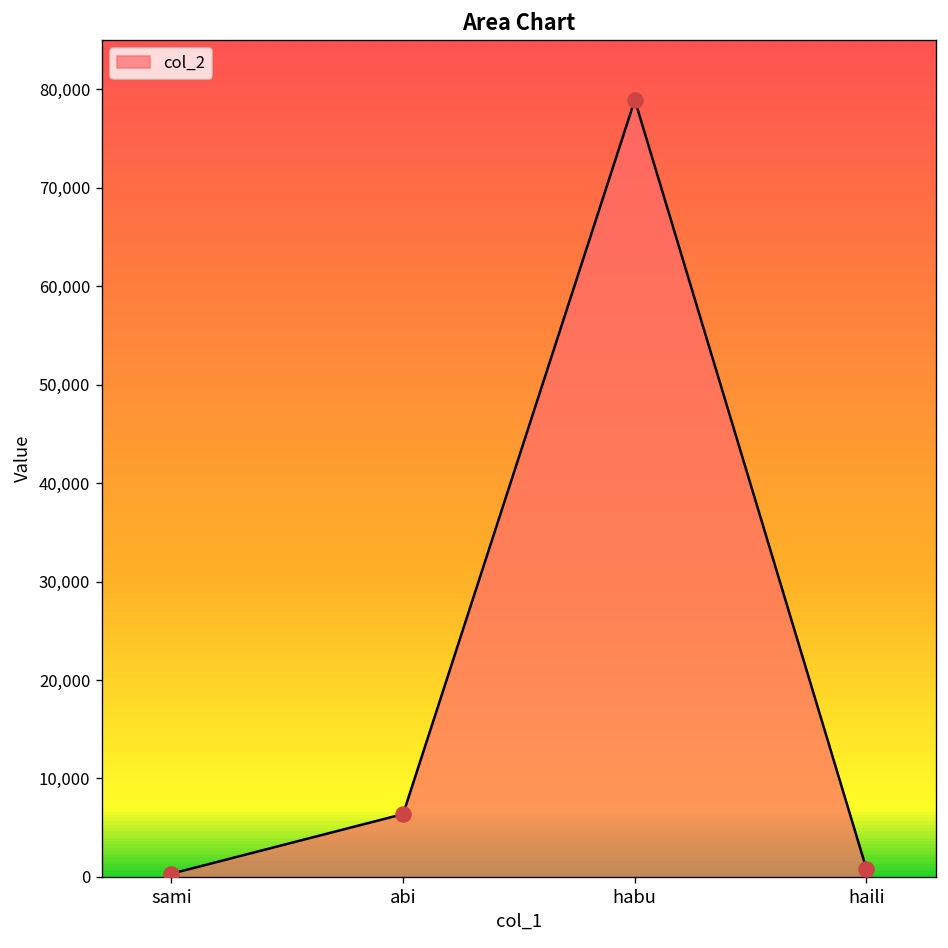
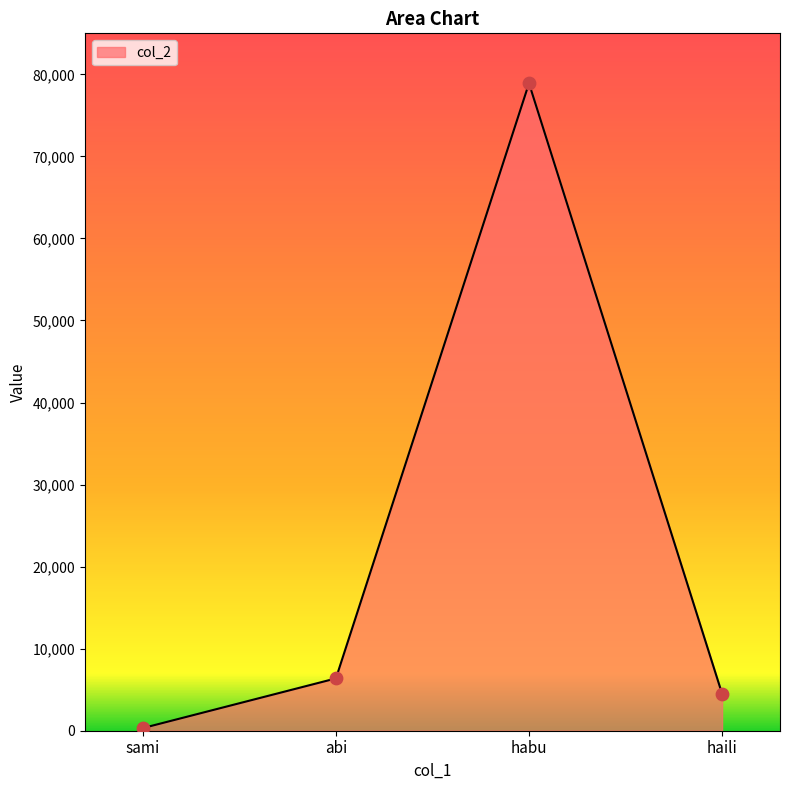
  {
    "sami": "0",
    "abi": "6,000",
    "habu": "79,000",
-   "haili": "1,000"
+   "haili": "5,000"
  }
